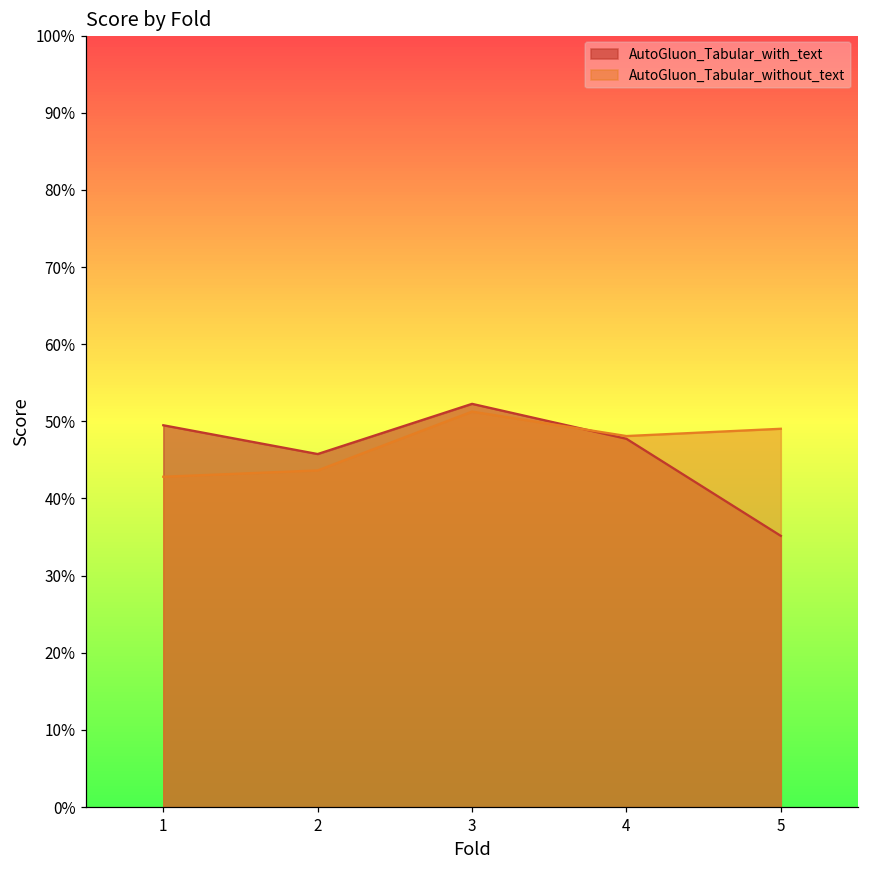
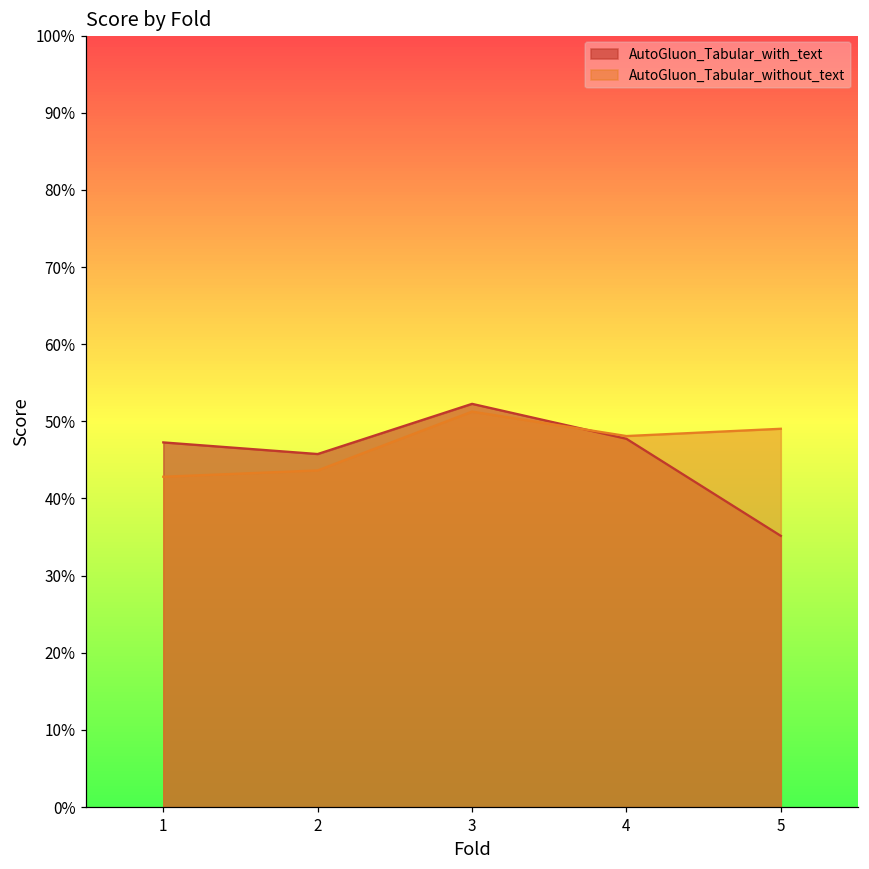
  {
    "AutoGluon_Tabular_with_text": {
-     "1": "49%",
+     "1": "47%",
      "2": "46%",
      "3": "52%",
      "5": "35%"
    },
    "AutoGluon_Tabular_without_text": {
      "1": "43%",
      "2": "44%",
      "3": "51%",
      "5": "49%"
    }
  }
